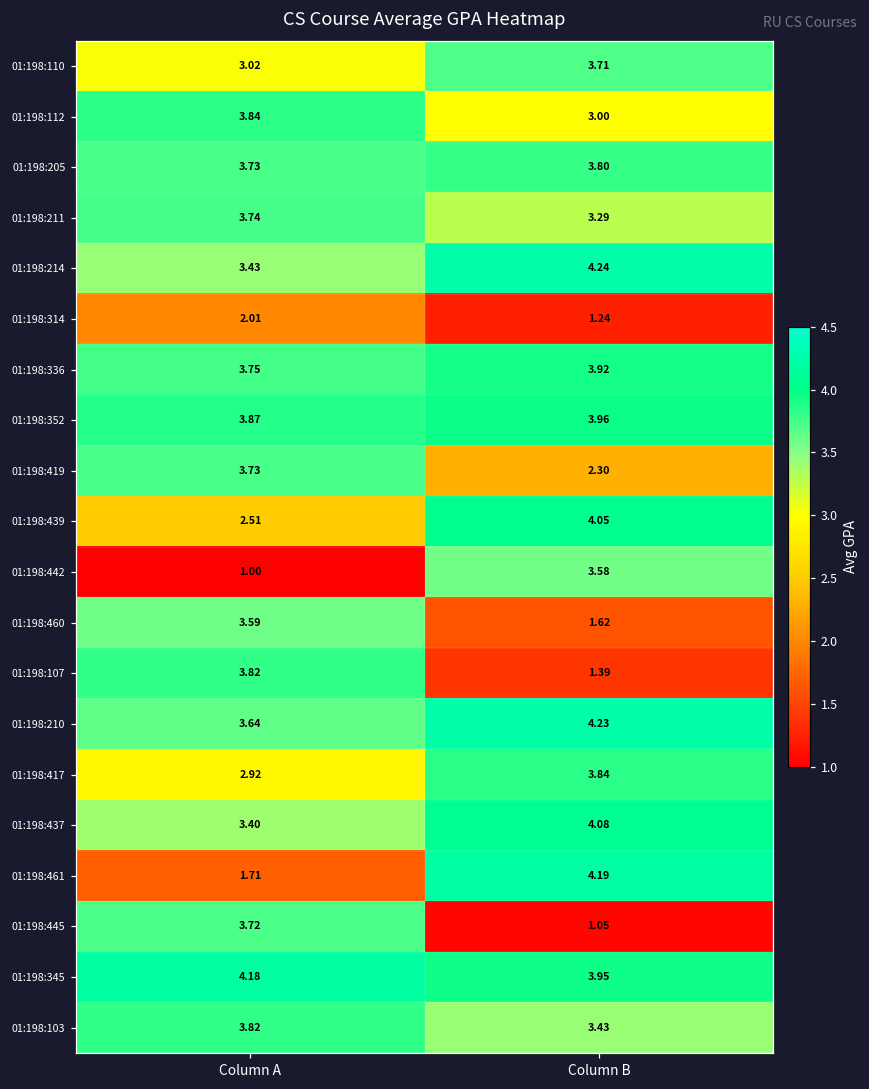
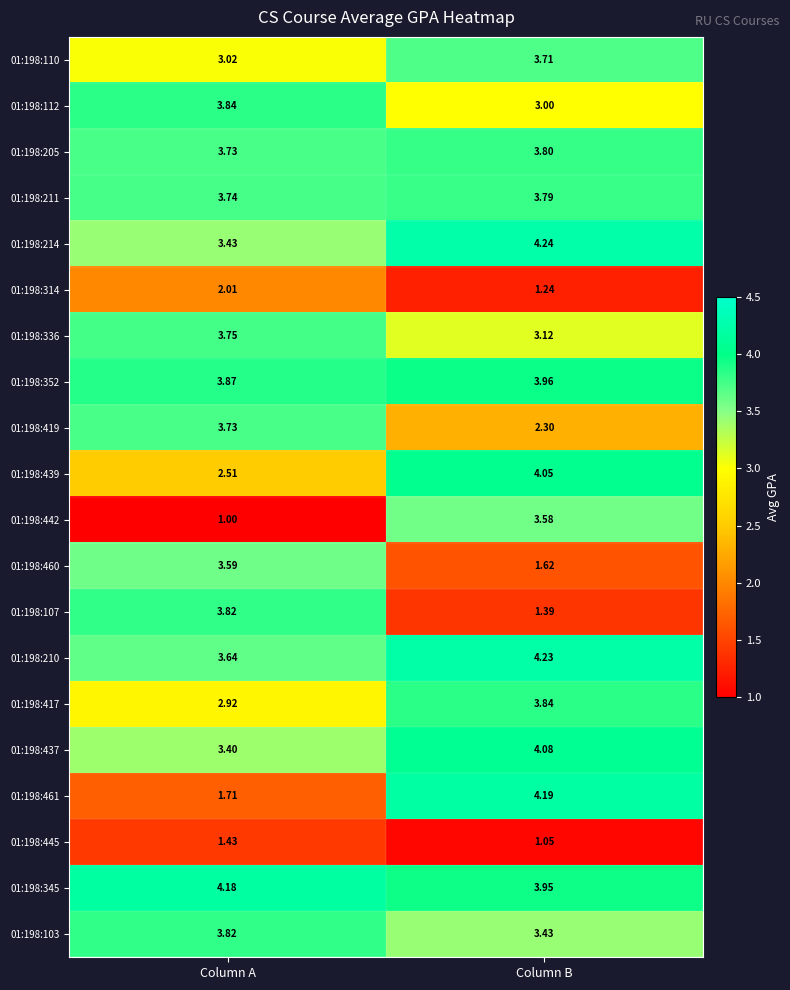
  {
    "01:198:110": {
      "Column A": 3.02,
      "Column B": 3.71
    },
    "01:198:112": {
      "Column A": 3.84,
      "Column B": 3.00
    },
    "01:198:205": {
      "Column A": 3.73,
      "Column B": 3.80
    },
    "01:198:211": {
      "Column A": 3.74,
-     "Column B": 3.29
+     "Column B": 3.79
    },
    "01:198:214": {
      "Column A": 3.43,
      "Column B": 4.24
    },
    "01:198:314": {
      "Column A": 2.01,
      "Column B": 1.24
    },
    "01:198:336": {
      "Column A": 3.75,
-     "Column B": 3.92
+     "Column B": 3.12
    },
    "01:198:352": {
      "Column A": 3.87,
      "Column B": 3.96
    },
    "01:198:419": {
      "Column A": 3.73,
      "Column B": 2.30
    },
    "01:198:439": {
      "Column A": 2.51,
      "Column B": 4.05
    },
    "01:198:442": {
      "Column A": 1.00,
      "Column B": 3.58
    },
    "01:198:460": {
      "Column A": 3.59,
      "Column B": 1.62
    },
    "01:198:107": {
      "Column A": 3.82,
      "Column B": 1.39
    },
    "01:198:210": {
      "Column A": 3.64,
      "Column B": 4.23
    },
    "01:198:417": {
      "Column A": 2.92,
      "Column B": 3.84
    },
    "01:198:437": {
      "Column A": 3.40,
      "Column B": 4.08
    },
    "01:198:461": {
      "Column A": 1.71,
      "Column B": 4.19
    },
    "01:198:445": {
-     "Column A": 3.72,
+     "Column A": 1.43,
      "Column B": 1.05
    },
    "01:198:345": {
      "Column A": 4.18,
      "Column B": 3.95
    },
    "01:198:103": {
      "Column A": 3.82,
      "Column B": 3.43
    }
  }
